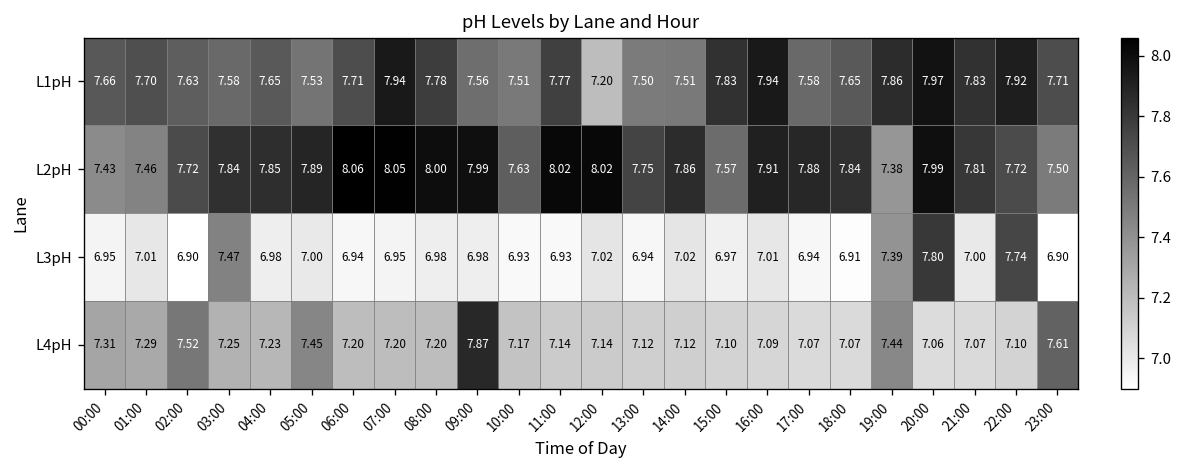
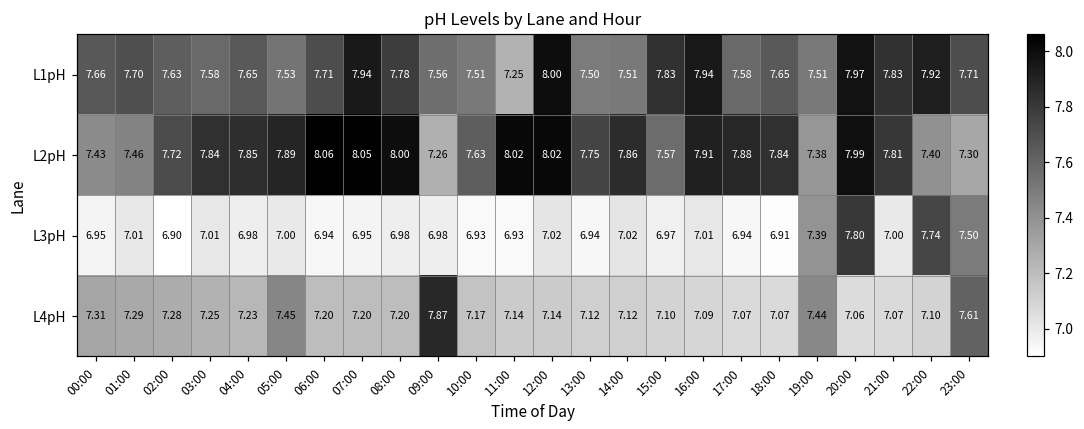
  {
    "L1pH": {
      "00:00": 7.66,
      "01:00": 7.70,
      "02:00": 7.63,
      "03:00": 7.58,
      "04:00": 7.65,
      "05:00": 7.53,
      "06:00": 7.71,
      "07:00": 7.94,
      "08:00": 7.78,
      "09:00": 7.56,
      "10:00": 7.51,
-     "11:00": 7.77,
-     "12:00": 7.20,
+     "11:00": 7.25,
+     "12:00": 8.00,
      "13:00": 7.50,
      "14:00": 7.51,
      "15:00": 7.83,
      "16:00": 7.94,
      "17:00": 7.58,
      "18:00": 7.65,
-     "19:00": 7.86,
+     "19:00": 7.51,
      "20:00": 7.97,
      "21:00": 7.83,
      "22:00": 7.92,
      "23:00": 7.71
    },
    "L2pH": {
      "00:00": 7.43,
      "01:00": 7.46,
      "02:00": 7.72,
      "03:00": 7.84,
      "04:00": 7.85,
      "05:00": 7.89,
      "06:00": 8.06,
      "07:00": 8.05,
      "08:00": 8.00,
-     "09:00": 7.99,
+     "09:00": 7.26,
      "10:00": 7.63,
      "11:00": 8.02,
      "12:00": 8.02,
      "13:00": 7.75,
      "14:00": 7.86,
      "15:00": 7.57,
      "16:00": 7.91,
      "17:00": 7.88,
      "18:00": 7.84,
      "19:00": 7.38,
      "20:00": 7.99,
      "21:00": 7.81,
-     "22:00": 7.72,
-     "23:00": 7.50
+     "22:00": 7.40,
+     "23:00": 7.30
    },
    "L3pH": {
      "00:00": 6.95,
      "01:00": 7.01,
      "02:00": 6.90,
-     "03:00": 7.47,
+     "03:00": 7.01,
      "04:00": 6.98,
      "05:00": 7.00,
      "06:00": 6.94,
      "07:00": 6.95,
      "08:00": 6.98,
      "09:00": 6.98,
      "10:00": 6.93,
      "11:00": 6.93,
      "12:00": 7.02,
      "13:00": 6.94,
      "14:00": 7.02,
      "15:00": 6.97,
      "16:00": 7.01,
      "17:00": 6.94,
      "18:00": 6.91,
      "19:00": 7.39,
      "20:00": 7.80,
      "21:00": 7.00,
      "22:00": 7.74,
-     "23:00": 6.90
+     "23:00": 7.50
    },
    "L4pH": {
      "00:00": 7.31,
      "01:00": 7.29,
-     "02:00": 7.52,
+     "02:00": 7.28,
      "03:00": 7.25,
      "04:00": 7.23,
      "05:00": 7.45,
      "06:00": 7.20,
      "07:00": 7.20,
      "08:00": 7.20,
      "09:00": 7.87,
      "10:00": 7.17,
      "11:00": 7.14,
      "12:00": 7.14,
      "13:00": 7.12,
      "14:00": 7.12,
      "15:00": 7.10,
      "16:00": 7.09,
      "17:00": 7.07,
      "18:00": 7.07,
      "19:00": 7.44,
      "20:00": 7.06,
      "21:00": 7.07,
      "22:00": 7.10,
      "23:00": 7.61
    }
  }
